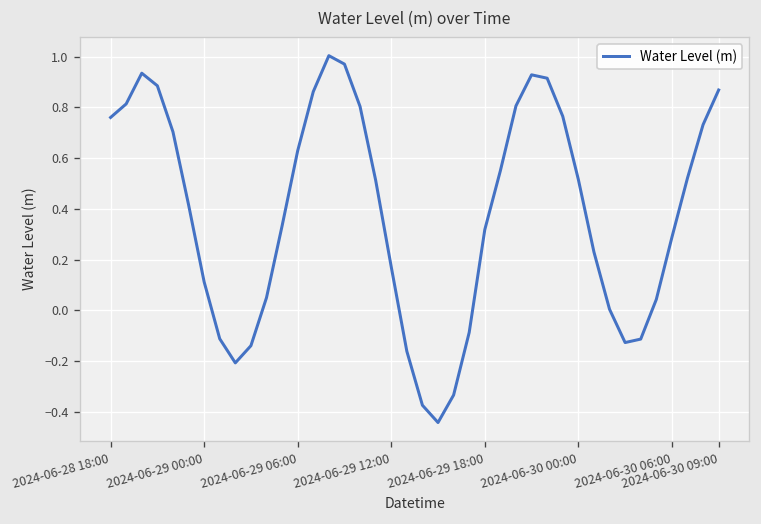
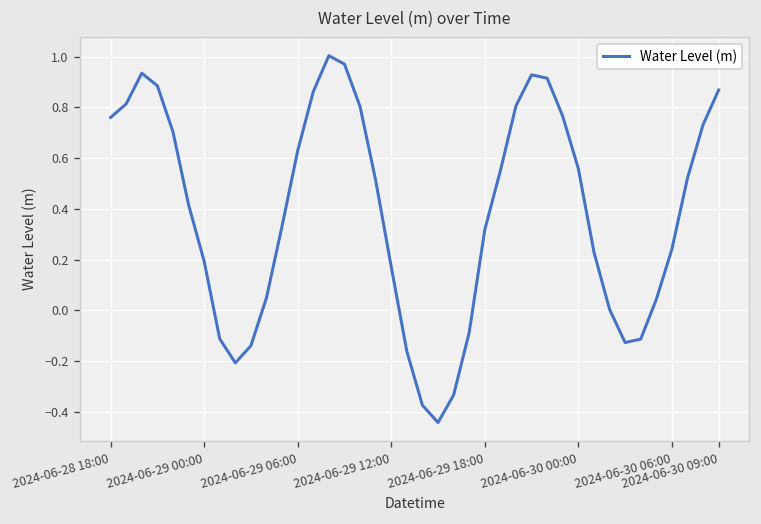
  {
    "2024-06-28 18:00": 0.76,
-   "2024-06-29 00:00": 0.11,
+   "2024-06-29 00:00": 0.19,
    "2024-06-29 06:00": 0.63,
    "2024-06-29 12:00": 0.17,
    "2024-06-29 18:00": 0.32,
-   "2024-06-30 00:00": 0.52,
-   "2024-06-30 06:00": 0.29,
+   "2024-06-30 00:00": 0.56,
+   "2024-06-30 06:00": 0.24,
    "2024-06-30 09:00": 0.87
  }
